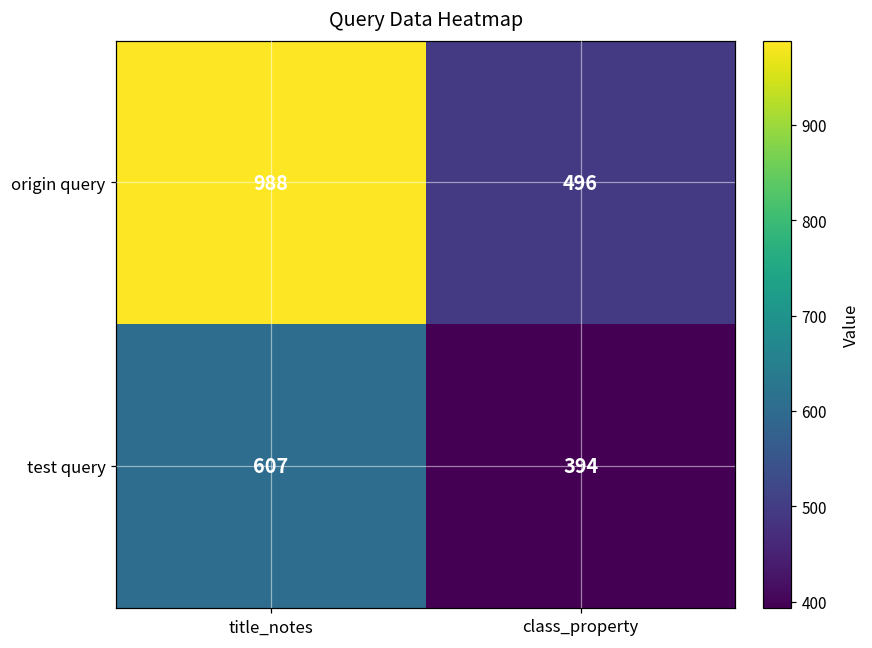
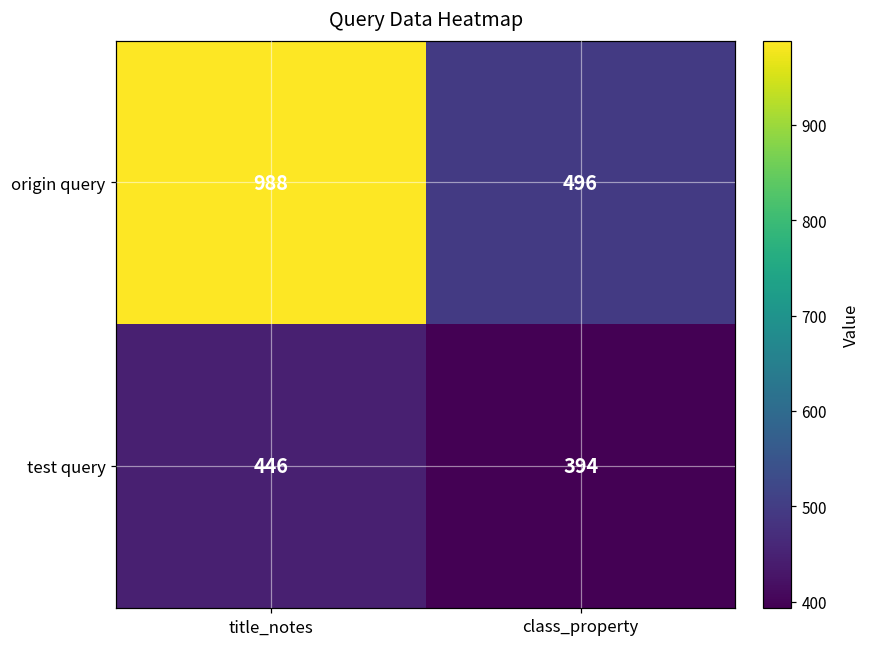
  {
    "origin query": {
      "title_notes": 988,
      "class_property": 496
    },
    "test query": {
-     "title_notes": 607,
+     "title_notes": 446,
      "class_property": 394
    }
  }
